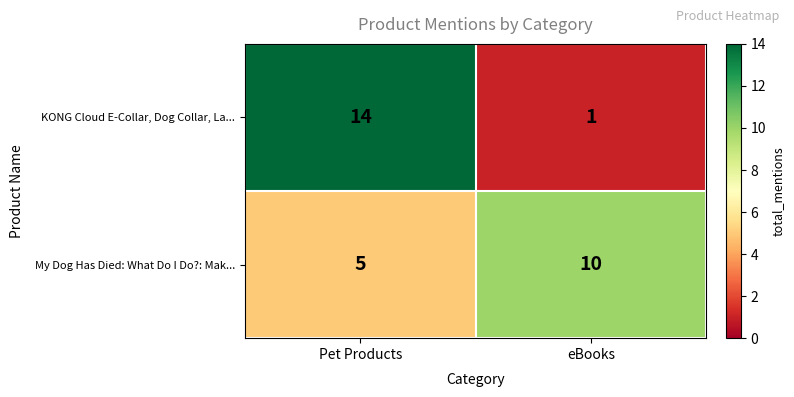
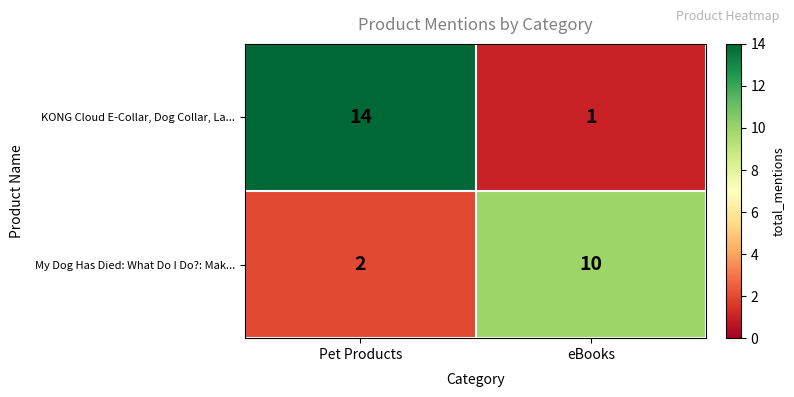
  {
    "KONG Cloud E-Collar, Dog Collar, La...": {
      "Pet Products": 14,
      "eBooks": 1
    },
    "My Dog Has Died: What Do I Do?: Mak...": {
-     "Pet Products": 5,
+     "Pet Products": 2,
      "eBooks": 10
    }
  }
